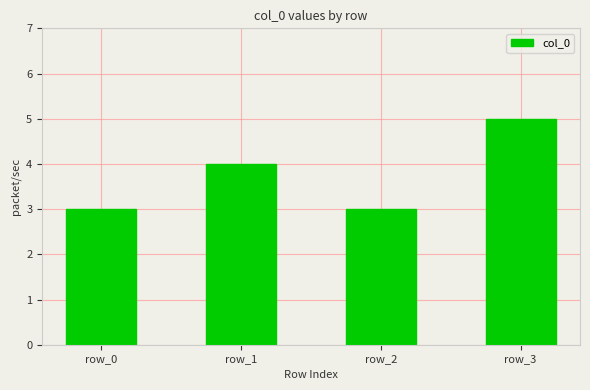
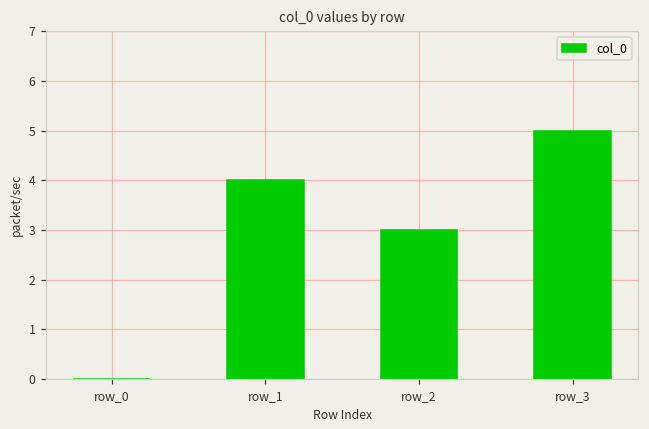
  {
-   "row_0": 3,
+   "row_0": 0,
    "row_1": 4,
    "row_2": 3,
    "row_3": 5
  }
